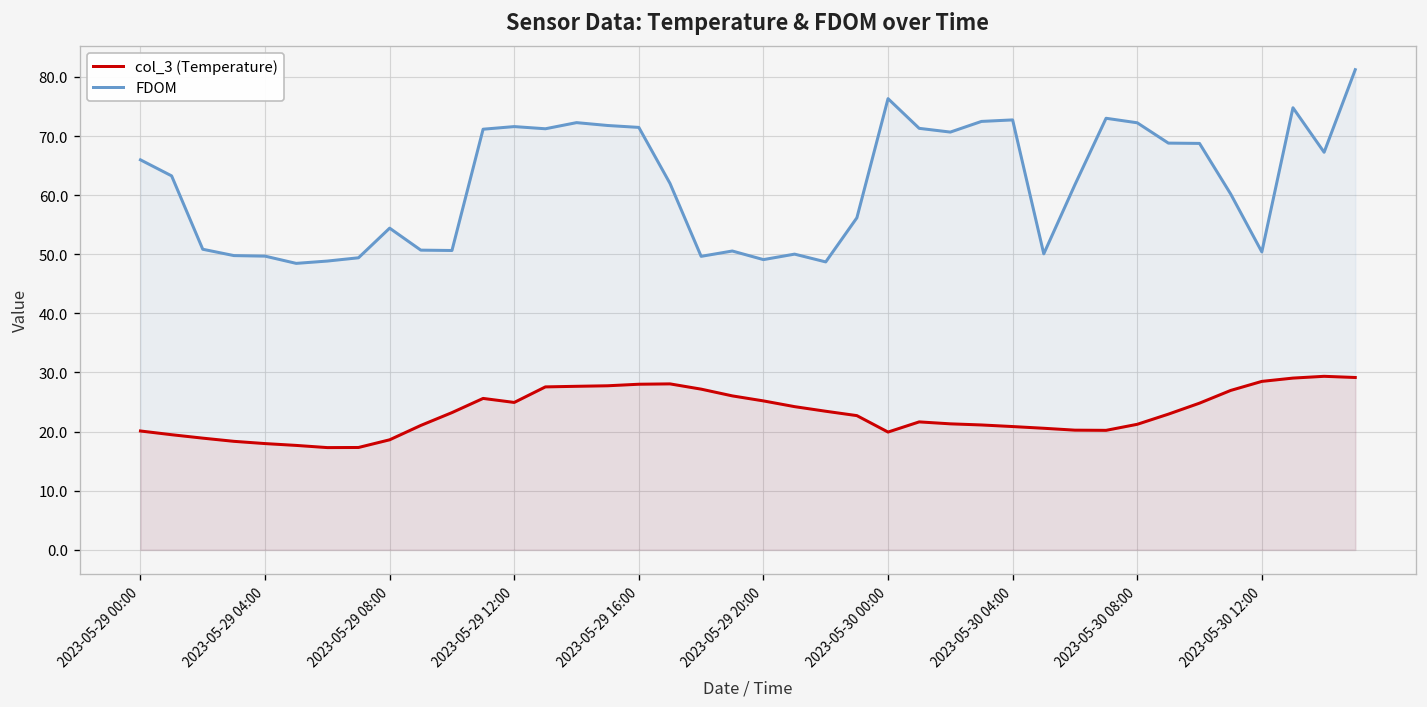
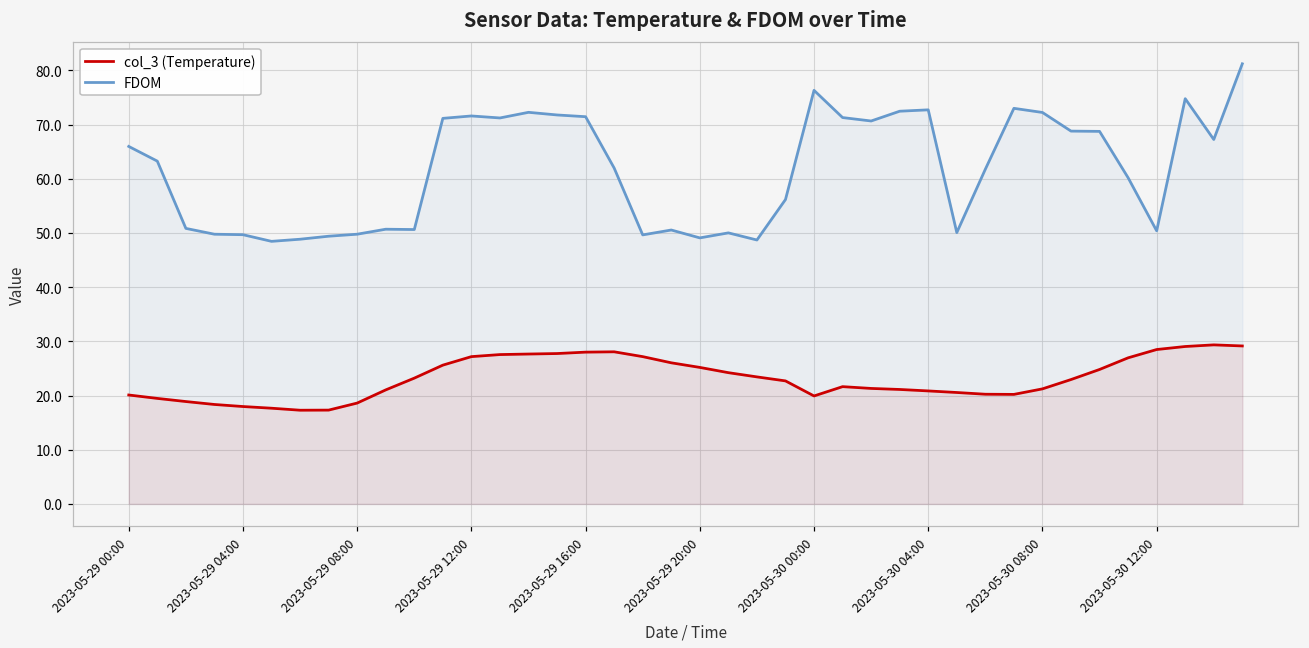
  {
    "col_3 (Temperature)": {
      "2023-05-29 00:00": 20,
      "2023-05-29 04:00": 18,
      "2023-05-29 08:00": 19,
-     "2023-05-29 12:00": 25,
+     "2023-05-29 12:00": 27,
      "2023-05-29 16:00": 28,
      "2023-05-29 20:00": 25,
      "2023-05-30 00:00": 20,
      "2023-05-30 04:00": 21,
      "2023-05-30 08:00": 21,
      "2023-05-30 12:00": 28
    },
    "FDOM": {
      "2023-05-29 00:00": 66,
      "2023-05-29 04:00": 50,
-     "2023-05-29 08:00": 54,
+     "2023-05-29 08:00": 50,
      "2023-05-29 12:00": 72,
      "2023-05-29 16:00": 71,
      "2023-05-29 20:00": 49,
      "2023-05-30 00:00": 76,
      "2023-05-30 04:00": 73,
      "2023-05-30 08:00": 72,
      "2023-05-30 12:00": 50
    }
  }
